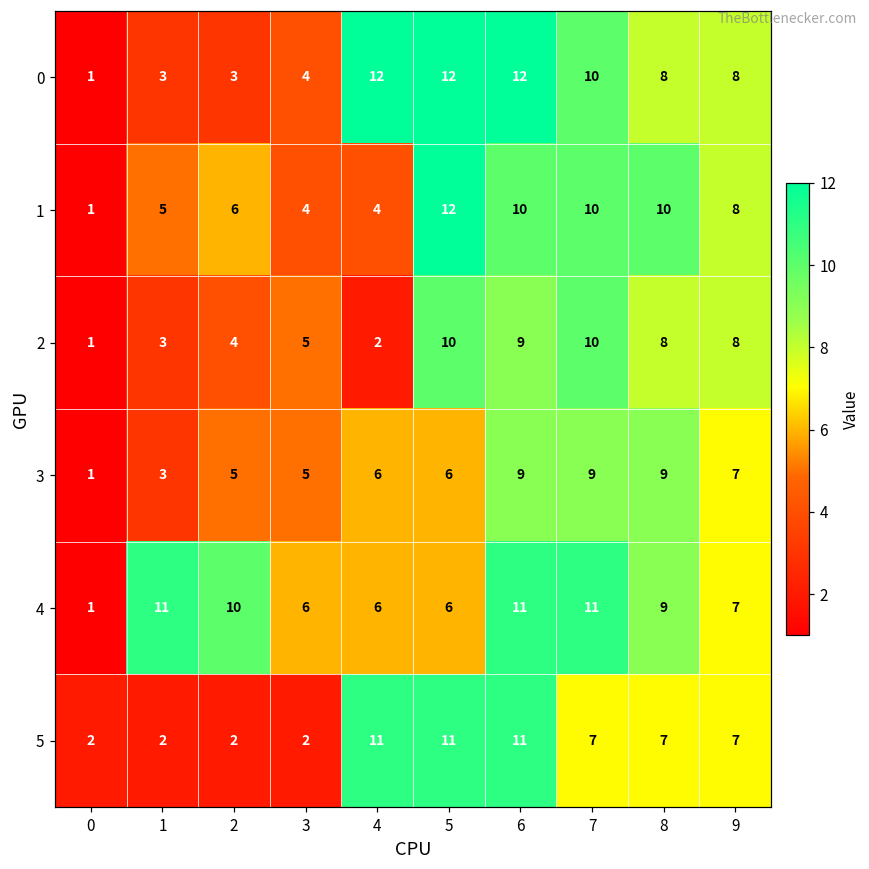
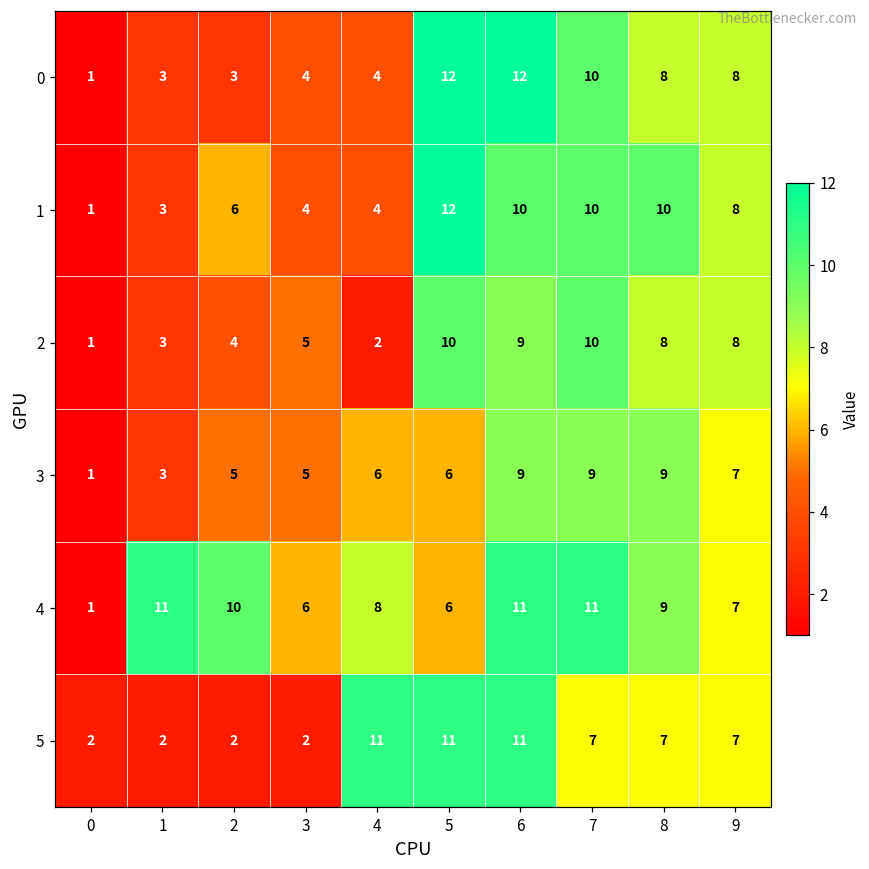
  {
    "0": {
      "0": 1,
      "1": 3,
      "2": 3,
      "3": 4,
-     "4": 12,
+     "4": 4,
      "5": 12,
      "6": 12,
      "7": 10,
      "8": 8,
      "9": 8
    },
    "1": {
      "0": 1,
-     "1": 5,
+     "1": 3,
      "2": 6,
      "3": 4,
      "4": 4,
      "5": 12,
      "6": 10,
      "7": 10,
      "8": 10,
      "9": 8
    },
    "2": {
      "0": 1,
      "1": 3,
      "2": 4,
      "3": 5,
      "4": 2,
      "5": 10,
      "6": 9,
      "7": 10,
      "8": 8,
      "9": 8
    },
    "3": {
      "0": 1,
      "1": 3,
      "2": 5,
      "3": 5,
      "4": 6,
      "5": 6,
      "6": 9,
      "7": 9,
      "8": 9,
      "9": 7
    },
    "4": {
      "0": 1,
      "1": 11,
      "2": 10,
      "3": 6,
-     "4": 6,
+     "4": 8,
      "5": 6,
      "6": 11,
      "7": 11,
      "8": 9,
      "9": 7
    },
    "5": {
      "0": 2,
      "1": 2,
      "2": 2,
      "3": 2,
      "4": 11,
      "5": 11,
      "6": 11,
      "7": 7,
      "8": 7,
      "9": 7
    }
  }
